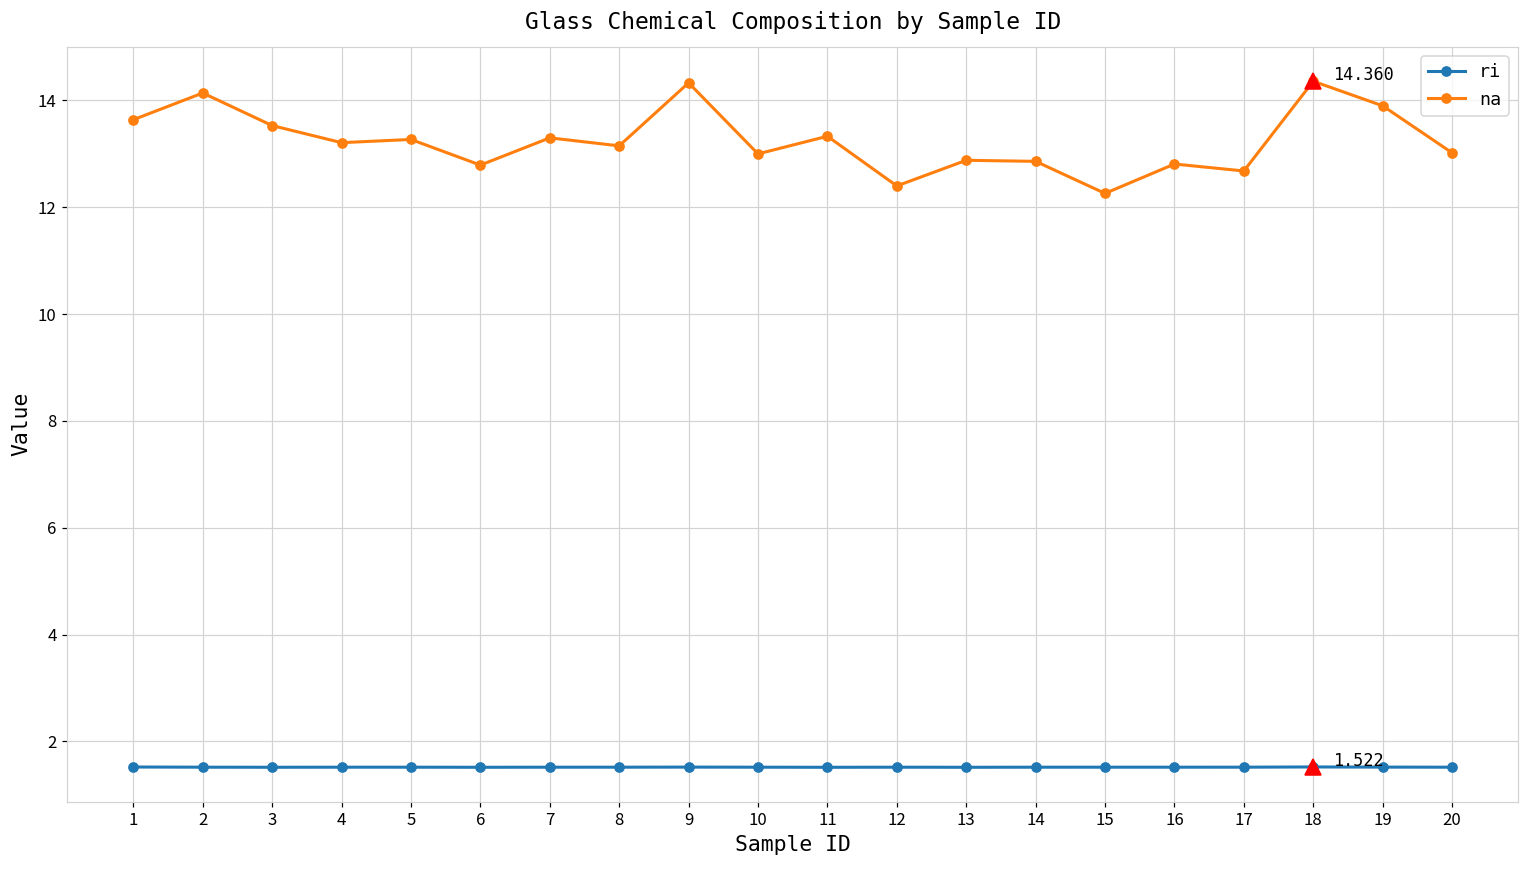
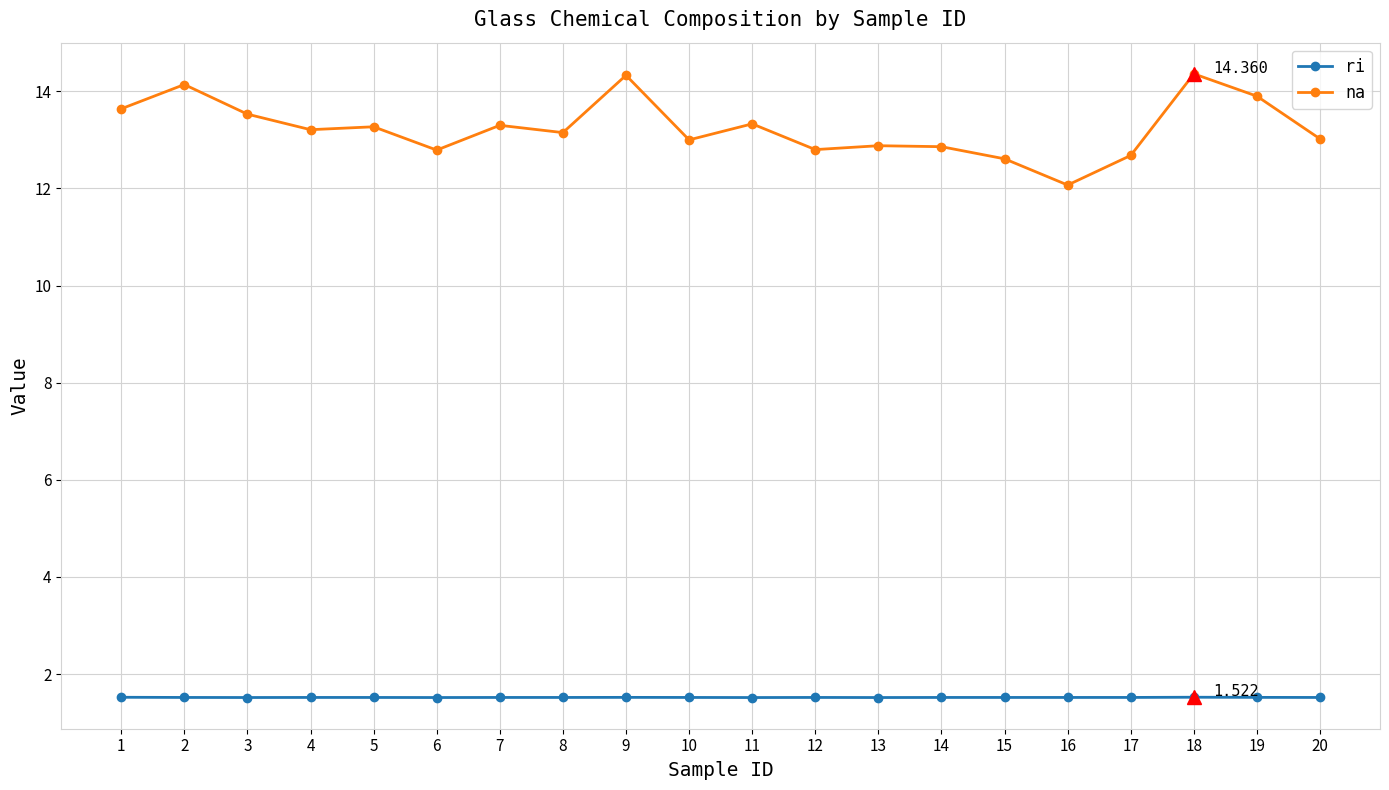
  {
    "ri": {
      "1": 1.5,
      "2": 1.5,
      "3": 1.5,
      "4": 1.5,
      "5": 1.5,
      "6": 1.5,
      "7": 1.5,
      "8": 1.5,
      "9": 1.5,
      "10": 1.5,
      "11": 1.5,
      "12": 1.5,
      "13": 1.5,
      "14": 1.5,
      "15": 1.5,
      "16": 1.5,
      "17": 1.5,
      "20": 1.5
    },
    "na": {
      "1": 13.6,
      "2": 14.1,
      "3": 13.5,
      "4": 13.2,
      "5": 13.3,
      "6": 12.8,
      "7": 13.3,
      "8": 13.2,
      "9": 14.3,
      "10": 13.0,
      "11": 13.3,
-     "12": 12.4,
+     "12": 12.8,
      "13": 12.9,
      "14": 12.9,
-     "15": 12.3,
-     "16": 12.8,
+     "15": 12.6,
+     "16": 12.1,
      "17": 12.7,
      "19": 13.9,
      "20": 13.0
    }
  }
